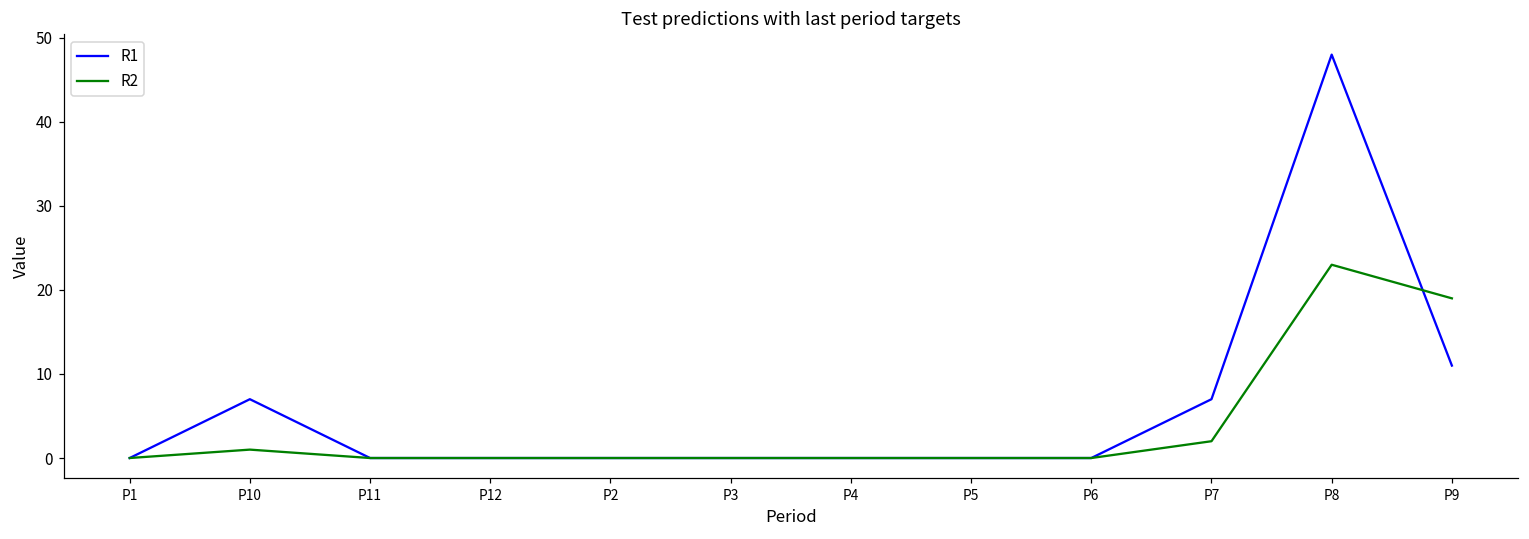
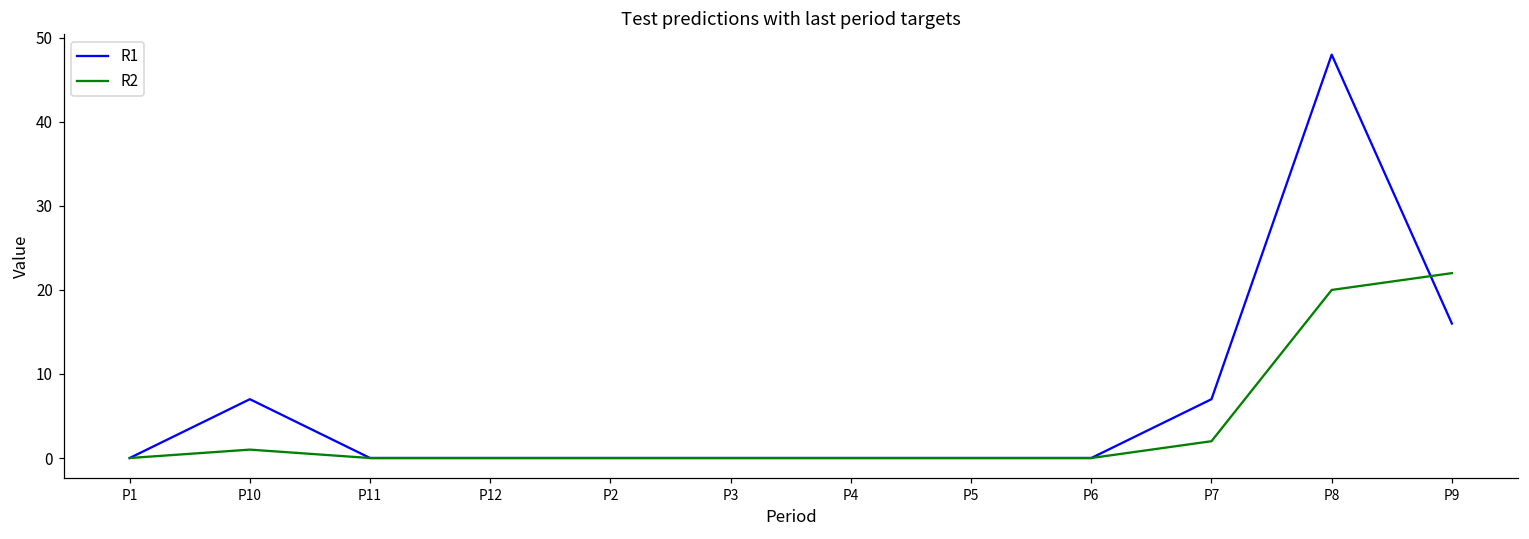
  {
    "R1": {
      "P10": 7,
      "P7": 7,
      "P8": 48,
-     "P9": 11
+     "P9": 16
    },
    "R2": {
      "P10": 1,
      "P7": 2,
-     "P8": 23,
-     "P9": 19
+     "P8": 20,
+     "P9": 22
    }
  }
